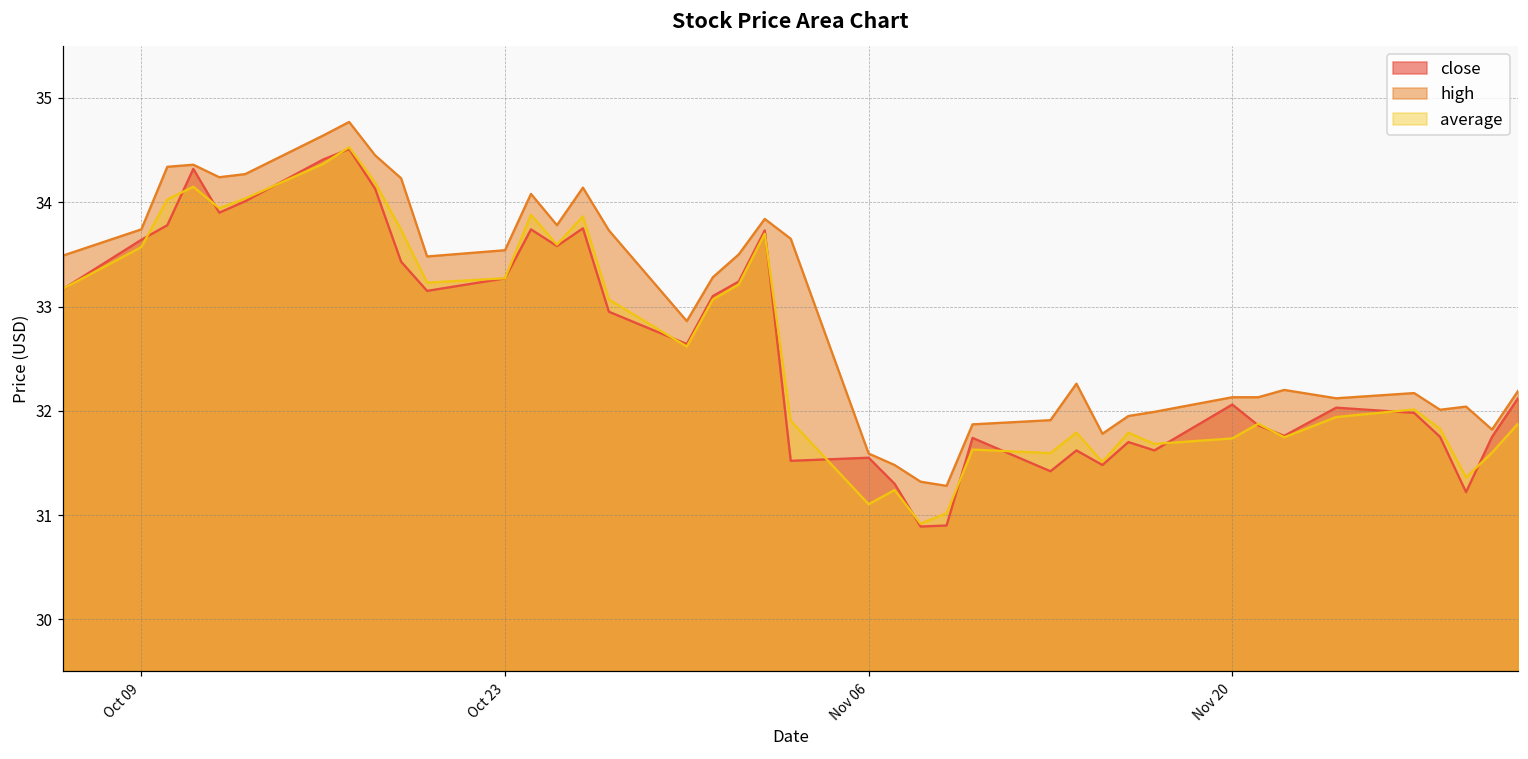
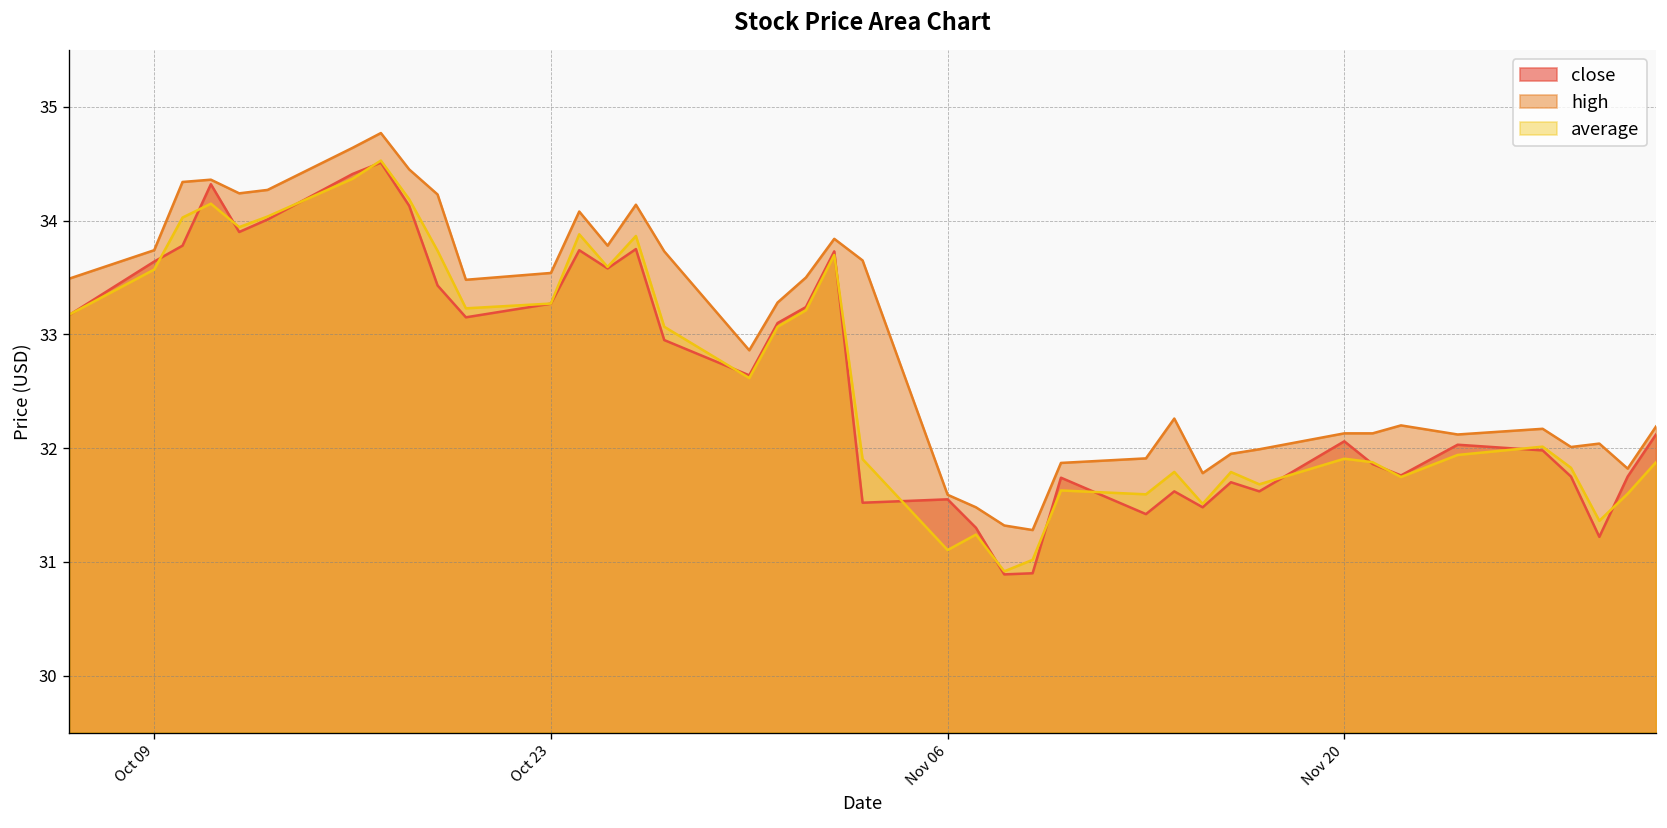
  {
    "average": {
      "Oct 09": 33.6,
      "Nov 06": 31.1,
-     "Nov 20": 31.7
+     "Nov 20": 31.9
    }
  }
